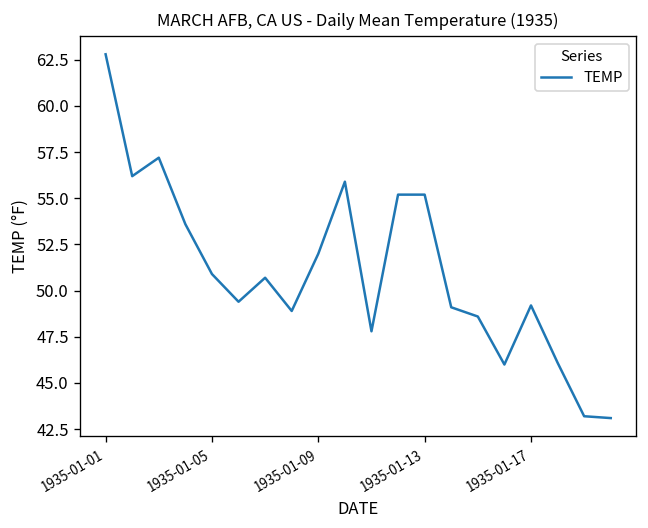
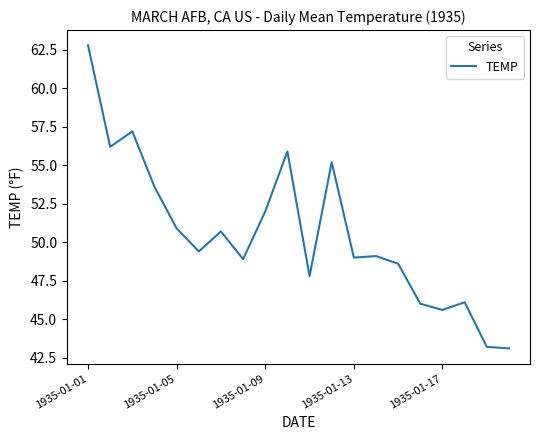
  {
    "1935-01-01": 62.8,
    "1935-01-05": 50.9,
    "1935-01-09": 52.0,
-   "1935-01-13": 55.2,
-   "1935-01-17": 49.2
+   "1935-01-13": 49.0,
+   "1935-01-17": 45.6
  }
